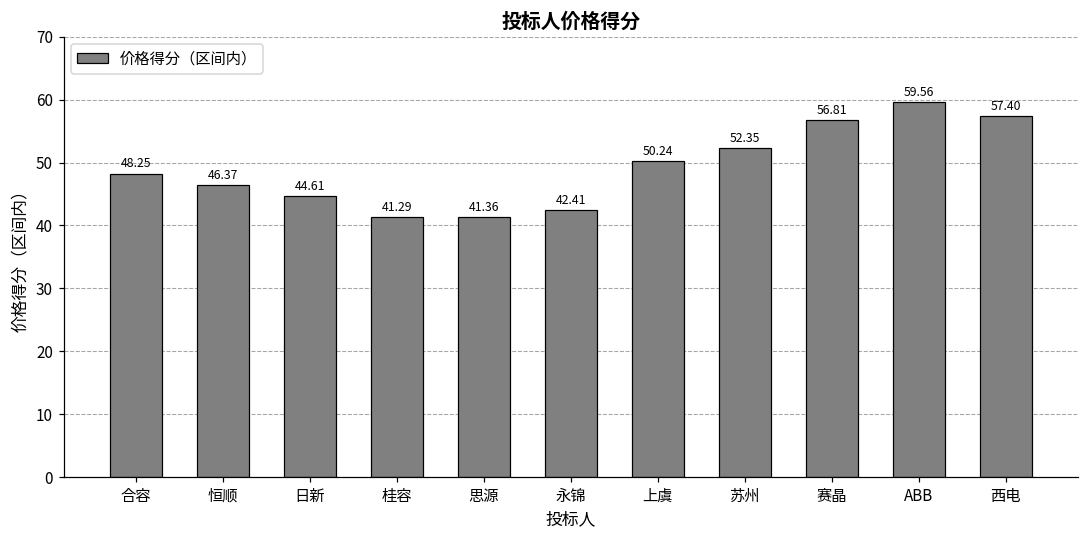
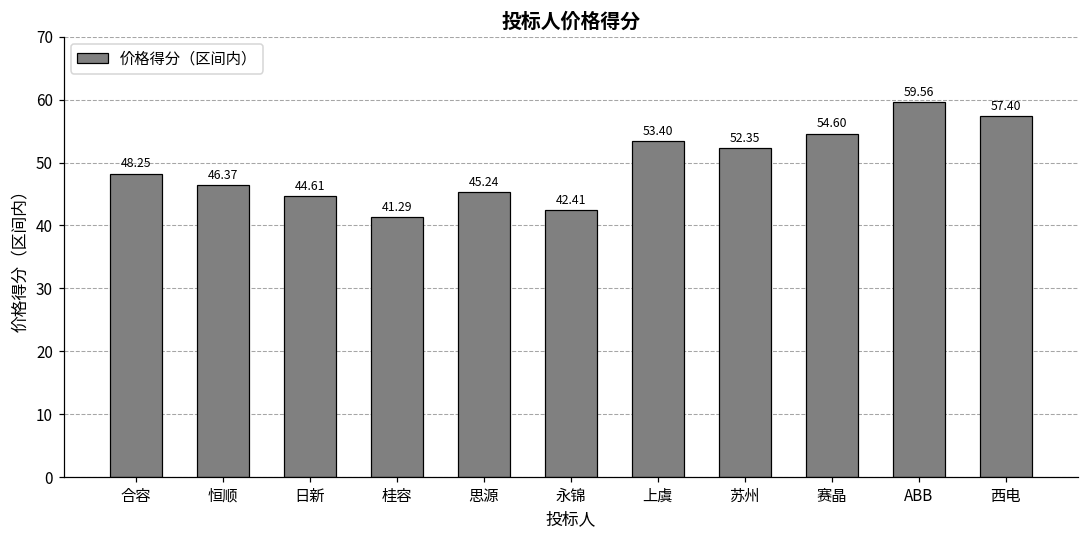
  {
    "合容": 48.25,
    "恒顺": 46.37,
    "日新": 44.61,
    "桂容": 41.29,
-   "思源": 41.36,
+   "思源": 45.24,
    "永锦": 42.41,
-   "上虞": 50.24,
+   "上虞": 53.40,
    "苏州": 52.35,
-   "赛晶": 56.81,
+   "赛晶": 54.60,
    "ABB": 59.56,
    "西电": 57.40
  }
